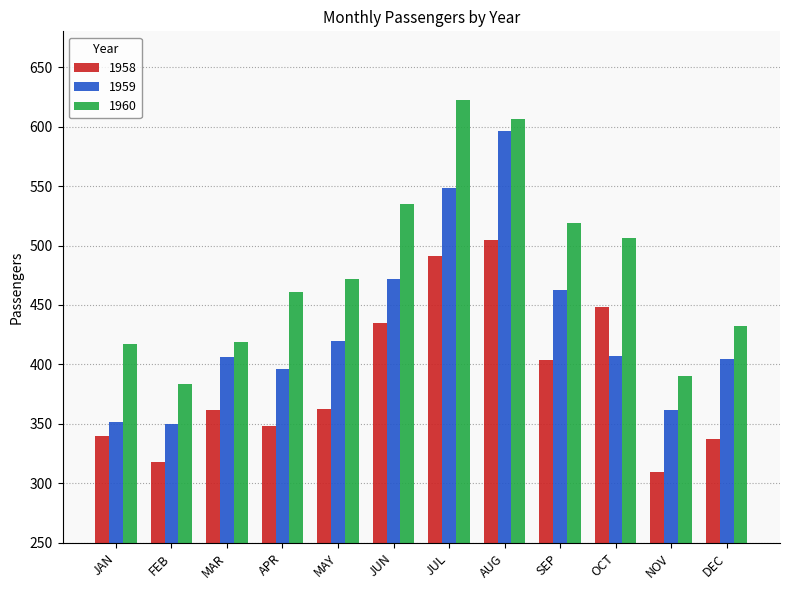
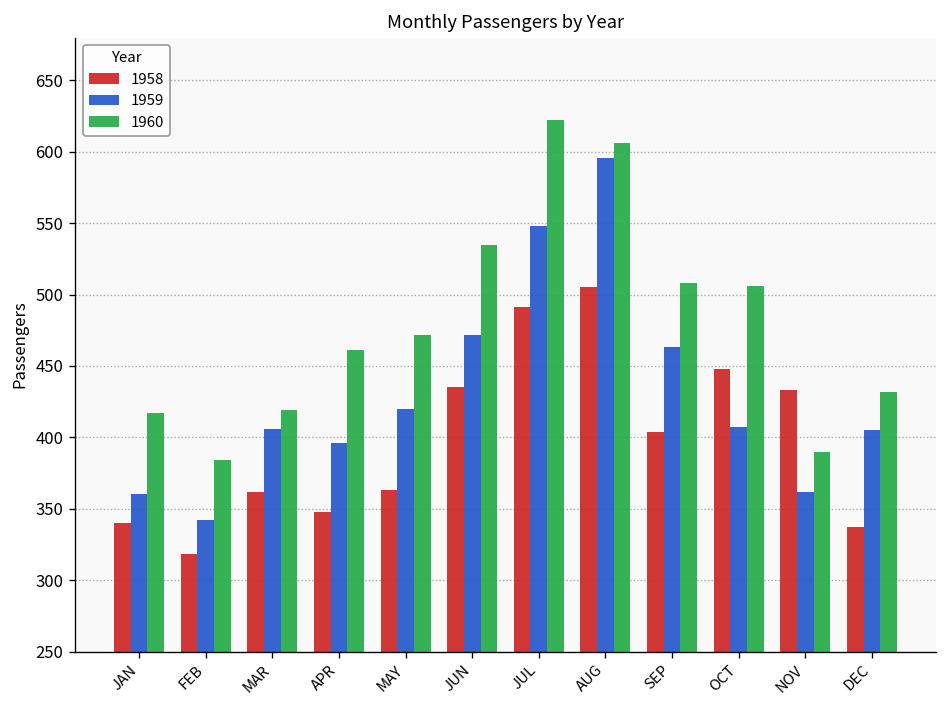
  {
    "1958": {
      "JAN": 340,
      "FEB": 318,
      "MAR": 362,
      "APR": 348,
      "MAY": 363,
      "JUN": 435,
      "JUL": 491,
      "AUG": 505,
      "SEP": 404,
      "OCT": 448,
-     "NOV": 310,
+     "NOV": 433,
      "DEC": 337
    },
    "1959": {
-     "JAN": 352,
-     "FEB": 350,
+     "JAN": 360,
+     "FEB": 342,
      "MAR": 406,
      "APR": 396,
      "MAY": 420,
      "JUN": 472,
      "JUL": 548,
      "AUG": 596,
      "SEP": 463,
      "OCT": 407,
      "NOV": 362,
      "DEC": 405
    },
    "1960": {
      "JAN": 417,
      "FEB": 384,
      "MAR": 419,
      "APR": 461,
      "MAY": 472,
      "JUN": 535,
      "JUL": 622,
      "AUG": 606,
-     "SEP": 519,
+     "SEP": 508,
      "OCT": 506,
      "NOV": 390,
      "DEC": 432
    }
  }
